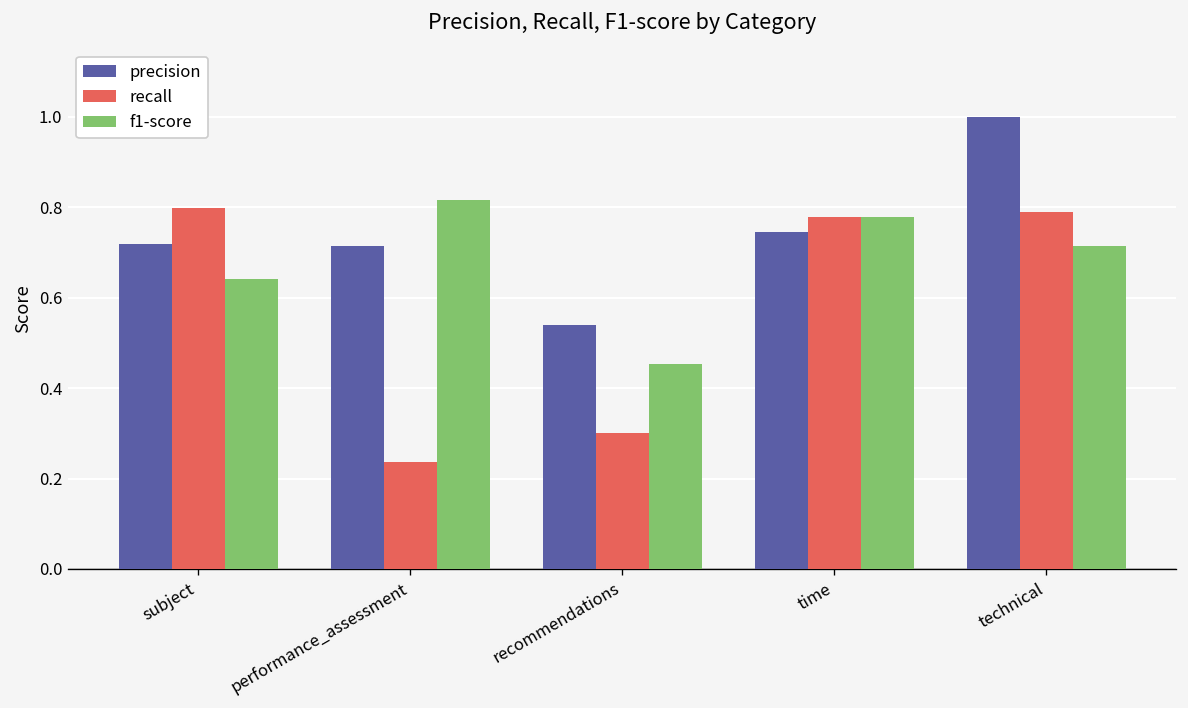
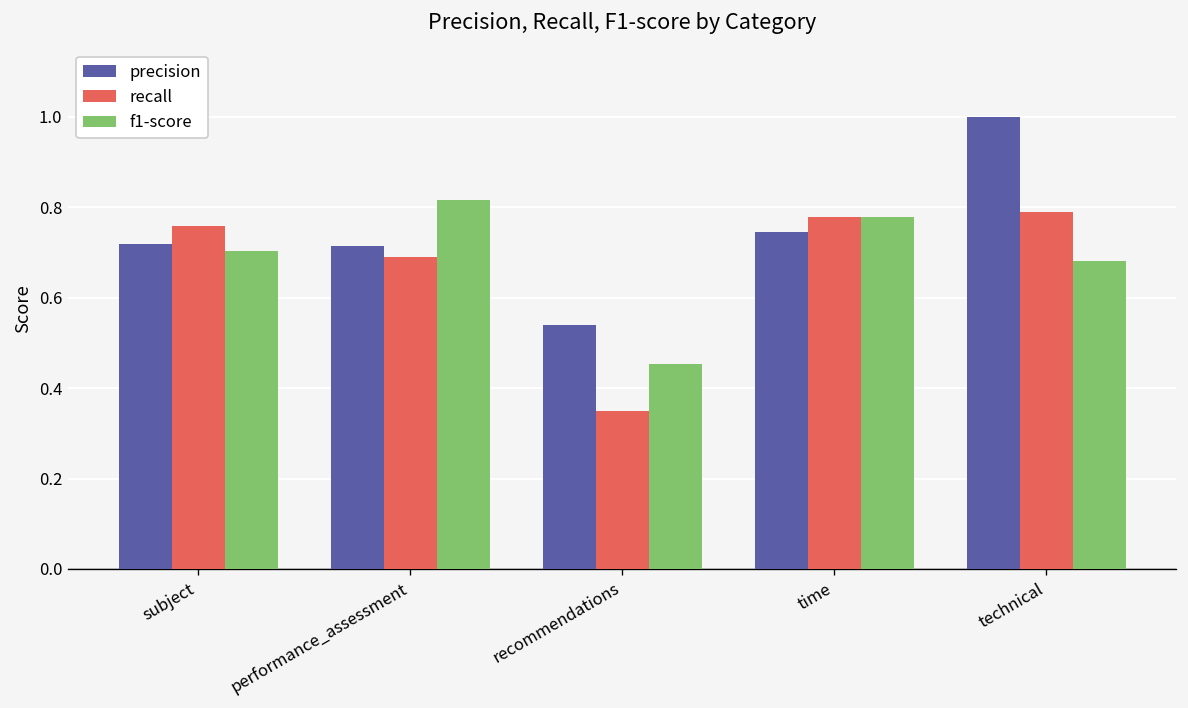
  {
    "precision": {
      "subject": 0.72,
      "performance_assessment": 0.71,
      "recommendations": 0.54,
      "time": 0.74,
      "technical": 1.00
    },
    "recall": {
-     "subject": 0.80,
-     "performance_assessment": 0.24,
-     "recommendations": 0.30,
+     "subject": 0.76,
+     "performance_assessment": 0.69,
+     "recommendations": 0.35,
      "time": 0.78,
      "technical": 0.79
    },
    "f1-score": {
-     "subject": 0.64,
+     "subject": 0.70,
      "performance_assessment": 0.82,
      "recommendations": 0.45,
      "time": 0.78,
-     "technical": 0.71
+     "technical": 0.68
    }
  }
